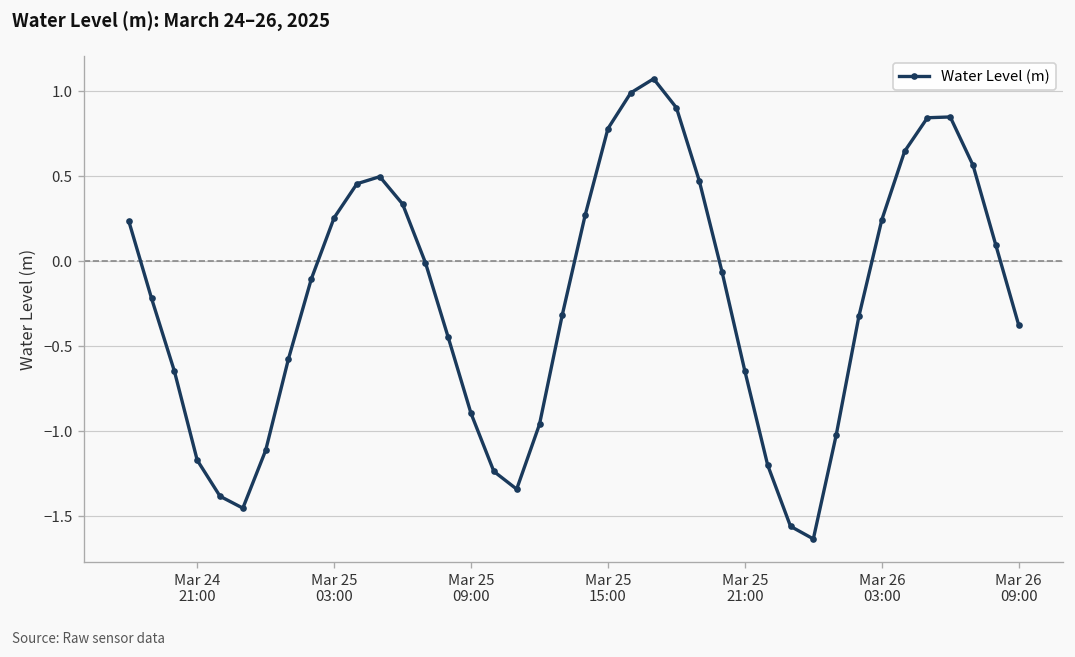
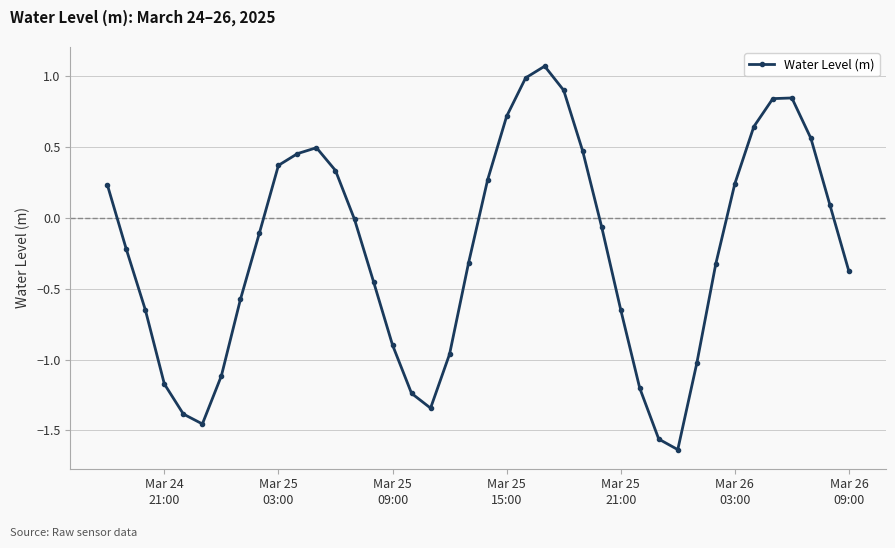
  {
    "Mar 24 21:00": -1.17,
-   "Mar 25 03:00": 0.25,
+   "Mar 25 03:00": 0.37,
    "Mar 25 09:00": -0.90,
-   "Mar 25 15:00": 0.78,
+   "Mar 25 15:00": 0.72,
    "Mar 25 21:00": -0.65,
    "Mar 26 03:00": 0.24,
    "Mar 26 09:00": -0.38
  }
